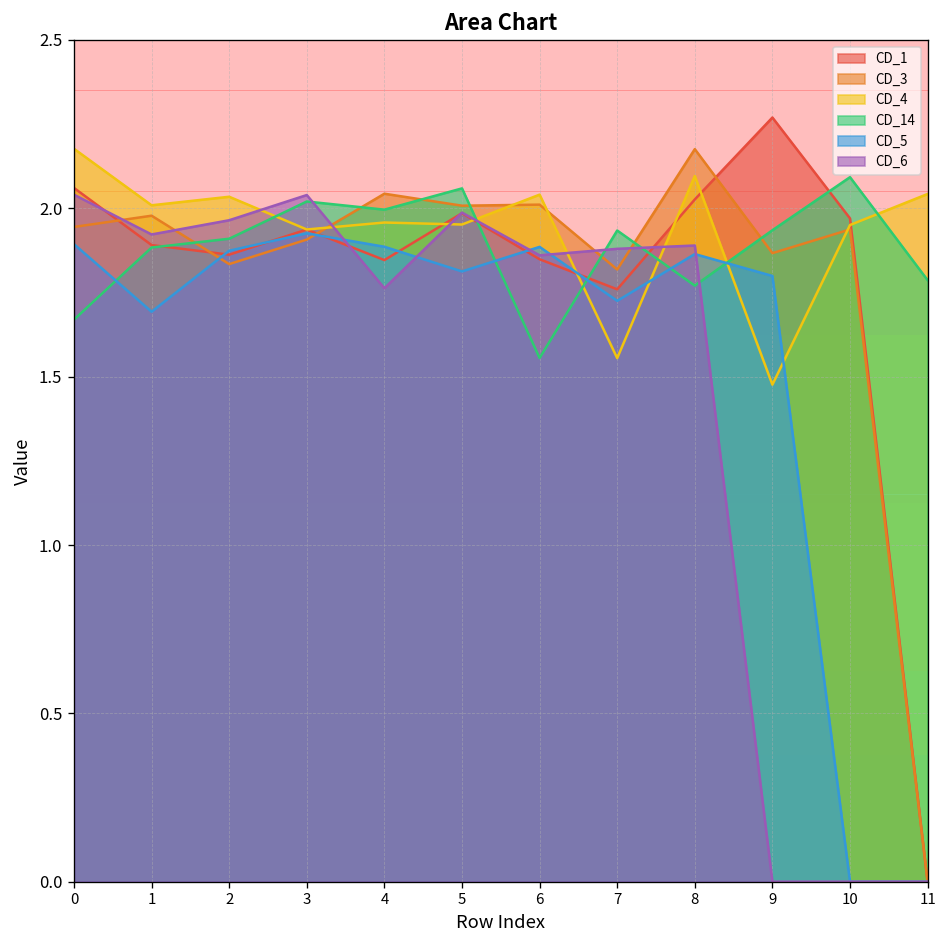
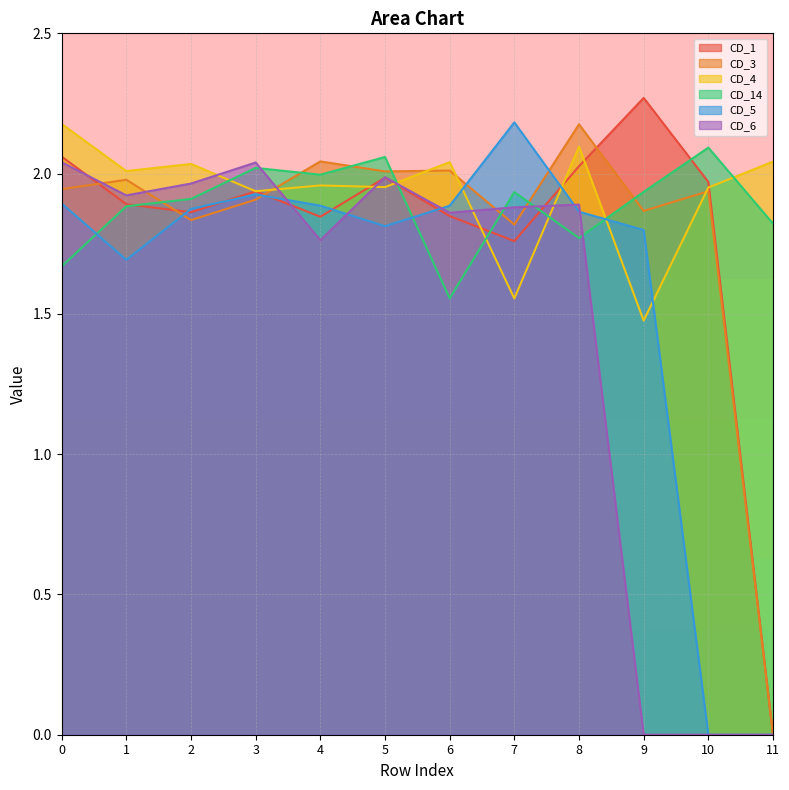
  {
    "CD_4": {
      "0": 2.18,
      "1": 2.01,
      "2": 2.03,
      "4": 1.96,
      "5": 1.95,
      "6": 2.04,
      "7": 1.56,
      "8": 2.10,
      "9": 1.48,
      "10": 1.95,
      "11": 2.04
    },
    "CD_14": {
      "0": 1.67,
      "2": 1.91,
      "3": 2.02,
      "4": 2.00,
      "5": 2.06,
      "6": 1.56,
      "7": 1.93,
      "8": 1.77,
      "9": 1.93,
      "10": 2.09,
-     "11": 1.79
+     "11": 1.82
    },
    "CD_5": {
      "0": 1.89,
      "1": 1.69,
      "2": 1.87,
      "3": 1.93,
      "4": 1.89,
      "5": 1.81,
      "6": 1.89,
-     "7": 1.73,
+     "7": 2.18,
      "8": 1.86,
      "9": 1.80
    },
    "CD_6": {
      "0": 2.04,
      "1": 1.92,
      "2": 1.96,
      "3": 2.04,
      "4": 1.76,
      "6": 1.86,
      "7": 1.88,
      "8": 1.89,
      "9": 0.00
    }
  }
